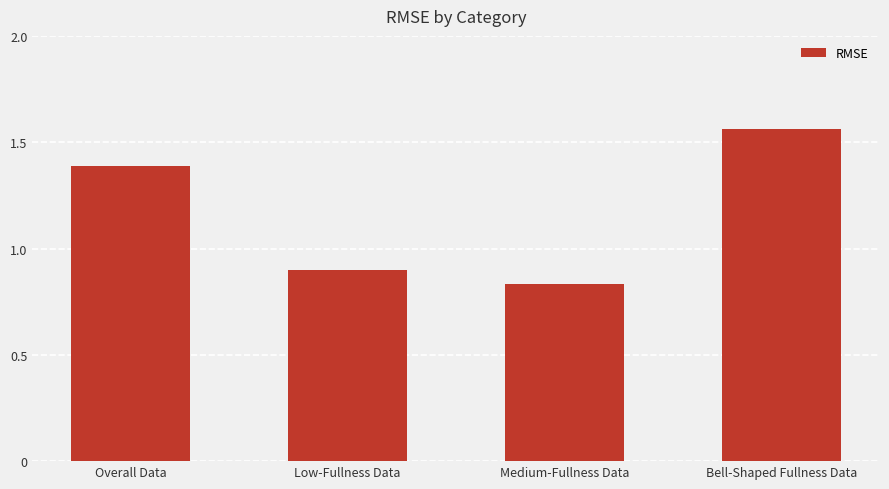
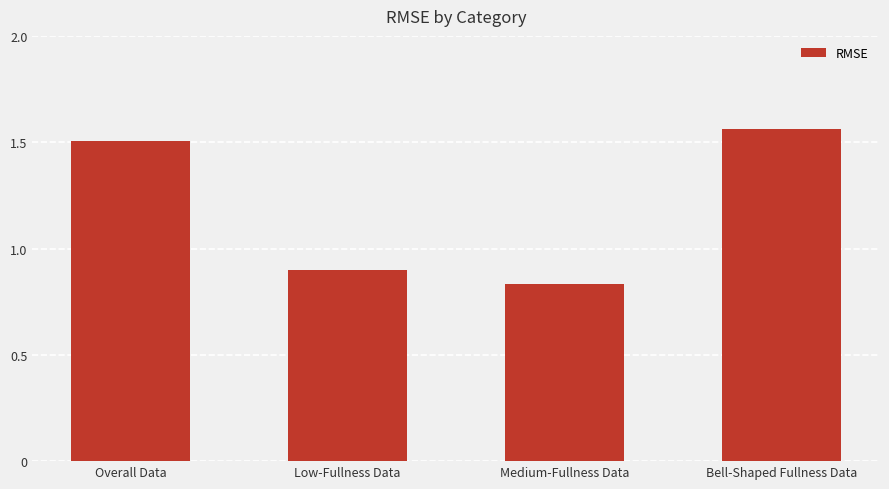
  {
-   "Overall Data": 1.39,
+   "Overall Data": 1.51,
    "Low-Fullness Data": 0.90,
    "Medium-Fullness Data": 0.83,
    "Bell-Shaped Fullness Data": 1.56
  }
